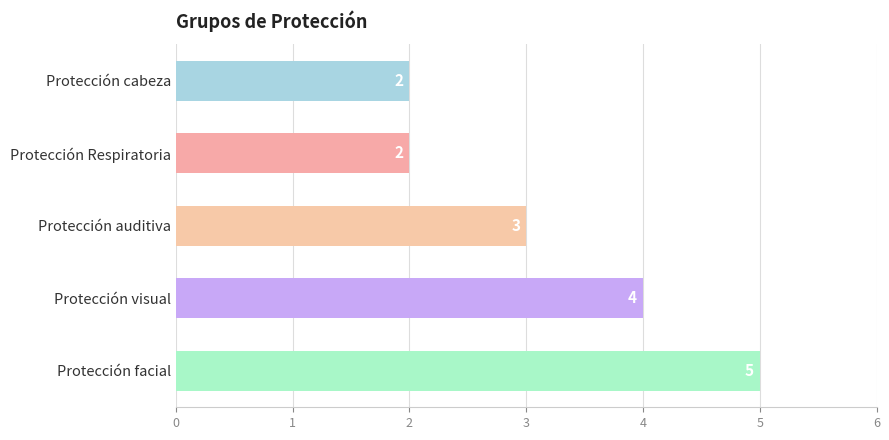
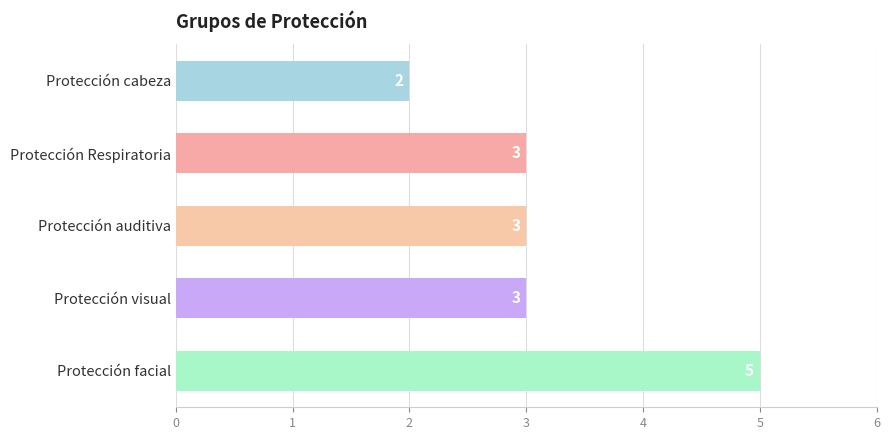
  {
    "Protección cabeza": 2,
-   "Protección Respiratoria": 2,
+   "Protección Respiratoria": 3,
    "Protección auditiva": 3,
-   "Protección visual": 4,
+   "Protección visual": 3,
    "Protección facial": 5
  }
